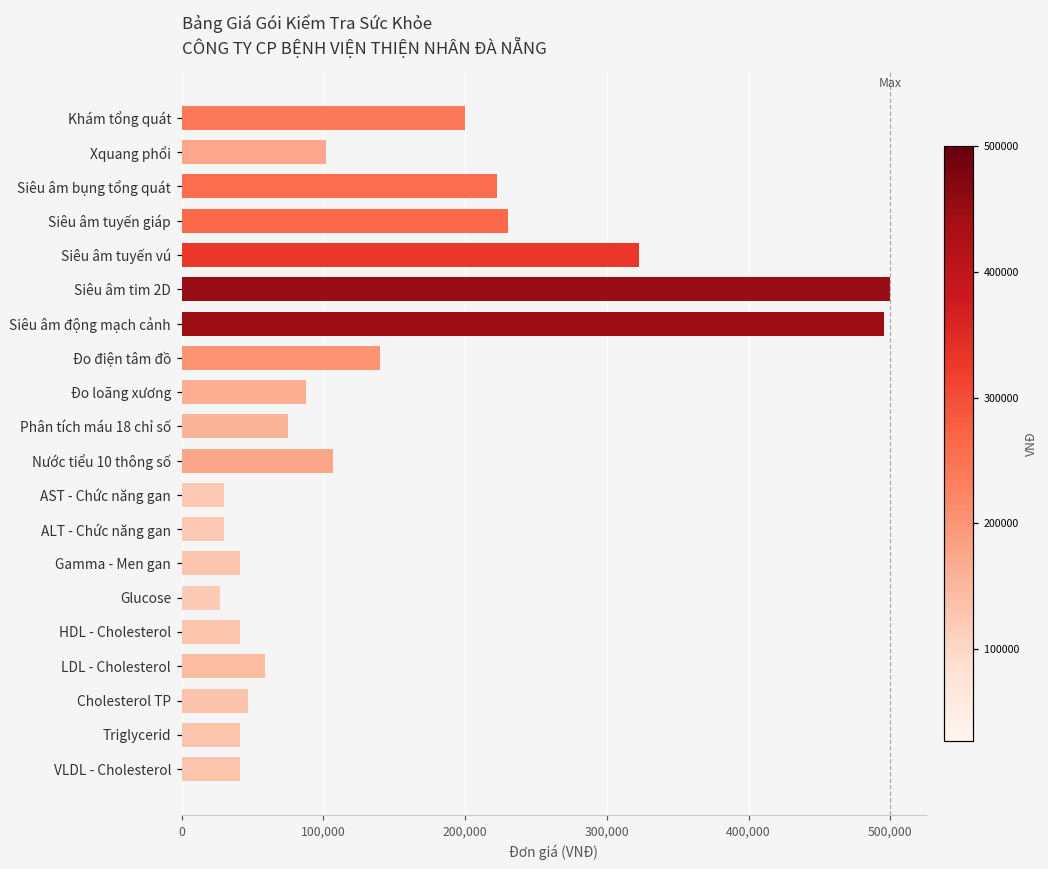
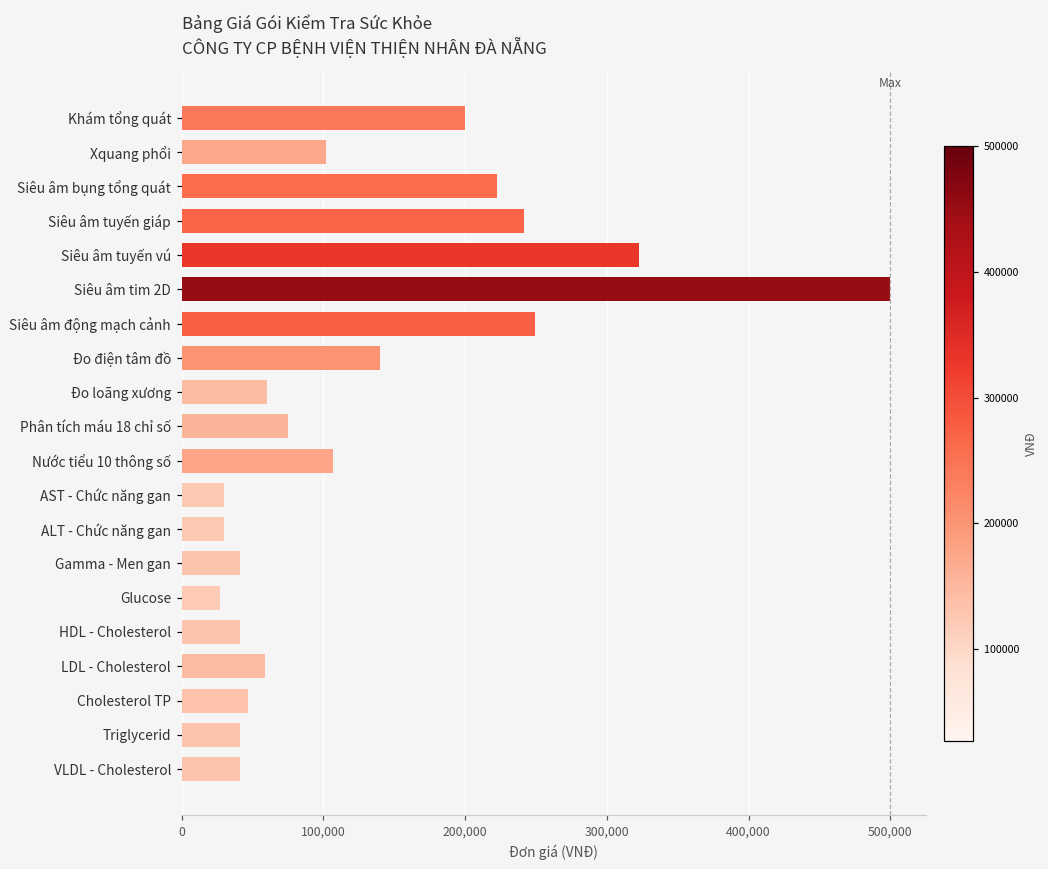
  {
    "Khám tổng quát": "200,000",
    "Xquang phổi": "102,000",
    "Siêu âm bụng tổng quát": "222,000",
-   "Siêu âm tuyến giáp": "230,000",
+   "Siêu âm tuyến giáp": "241,000",
    "Siêu âm tuyến vú": "323,000",
    "Siêu âm tim 2D": "500,000",
-   "Siêu âm động mạch cảnh": "496,000",
+   "Siêu âm động mạch cảnh": "249,000",
    "Đo điện tâm đồ": "140,000",
-   "Đo loãng xương": "88,000",
+   "Đo loãng xương": "60,000",
    "Phân tích máu 18 chỉ số": "75,000",
    "Nước tiểu 10 thông số": "107,000",
    "AST - Chức năng gan": "30,000",
    "ALT - Chức năng gan": "30,000",
    "Gamma - Men gan": "41,000",
    "Glucose": "27,000",
    "HDL - Cholesterol": "41,000",
    "LDL - Cholesterol": "59,000",
    "Cholesterol TP": "47,000",
    "Triglycerid": "41,000",
    "VLDL - Cholesterol": "41,000"
  }
